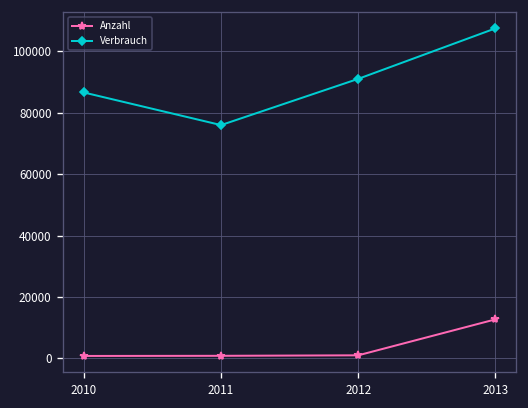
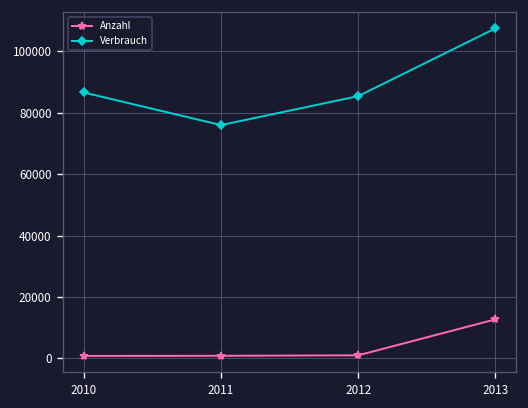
  {
    "Anzahl": {
      "2010": 1000,
      "2011": 1000,
      "2012": 1000,
      "2013": 13000
    },
    "Verbrauch": {
      "2010": 87000,
      "2011": 76000,
-     "2012": 91000,
+     "2012": 85000,
      "2013": 107000
    }
  }
